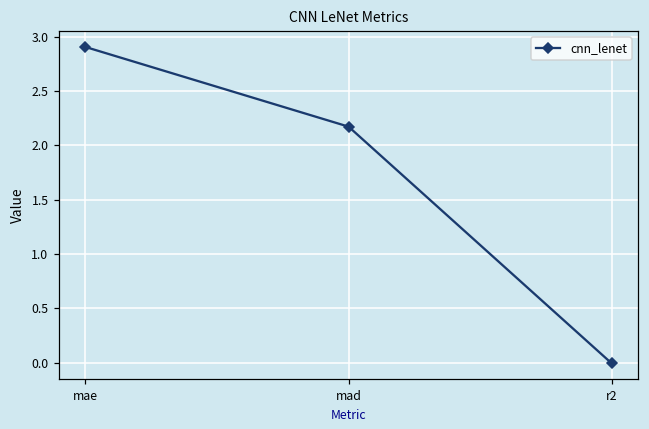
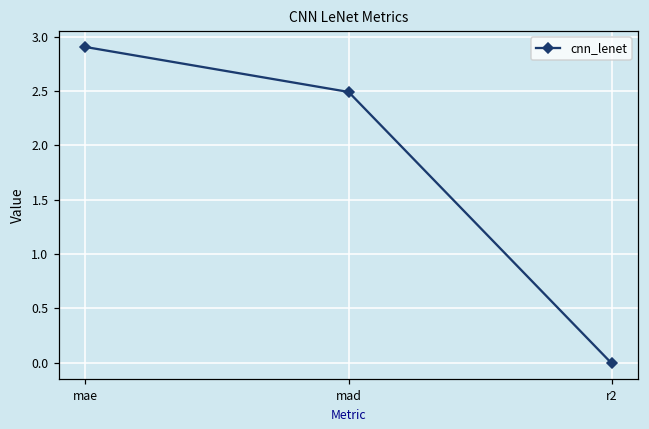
  {
    "mae": 2.9,
-   "mad": 2.2,
+   "mad": 2.5,
    "r2": 0.0
  }
